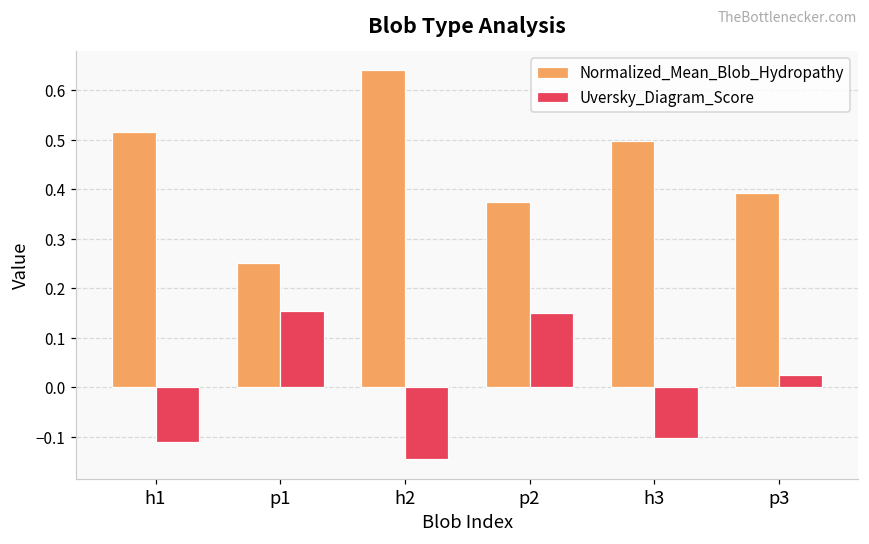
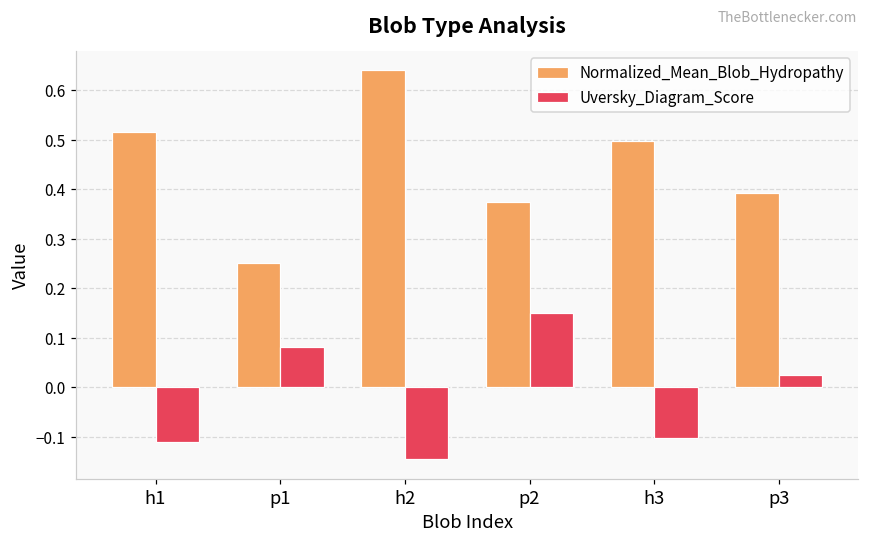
  {
    "Normalized_Mean_Blob_Hydropathy": {
      "h1": 0.52,
      "p1": 0.25,
      "h2": 0.64,
      "p2": 0.37,
      "h3": 0.50,
      "p3": 0.39
    },
    "Uversky_Diagram_Score": {
      "h1": -0.11,
-     "p1": 0.15,
+     "p1": 0.08,
      "h2": -0.15,
      "p2": 0.15,
      "h3": -0.10,
      "p3": 0.03
    }
  }
